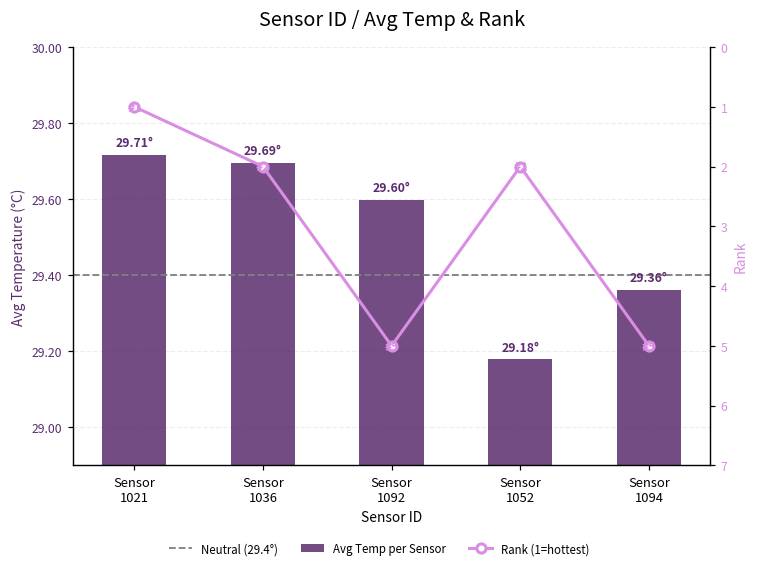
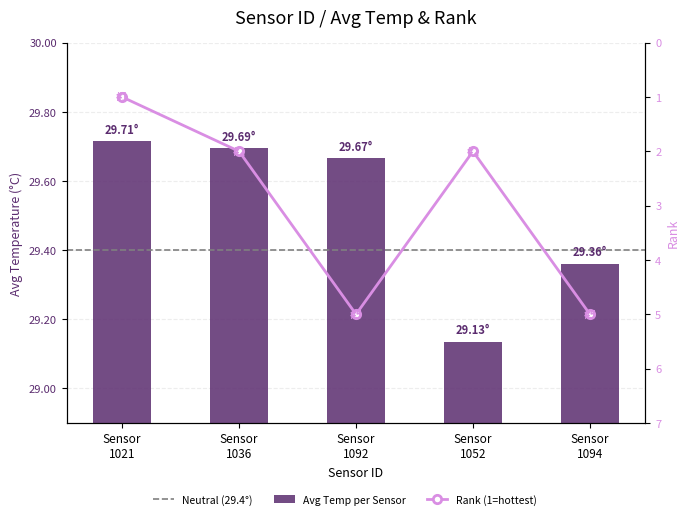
  {
    "Avg Temp per Sensor": {
      "Sensor 1021": "29.71°",
      "Sensor 1036": "29.69°",
-     "Sensor 1092": "29.60°",
-     "Sensor 1052": "29.18°",
+     "Sensor 1092": "29.67°",
+     "Sensor 1052": "29.13°",
      "Sensor 1094": "29.36°"
    },
    "Rank (1=hottest)": {
      "Sensor 1021": "1",
      "Sensor 1036": "2",
      "Sensor 1052": "2",
      "Sensor 1094": "5"
    }
  }
